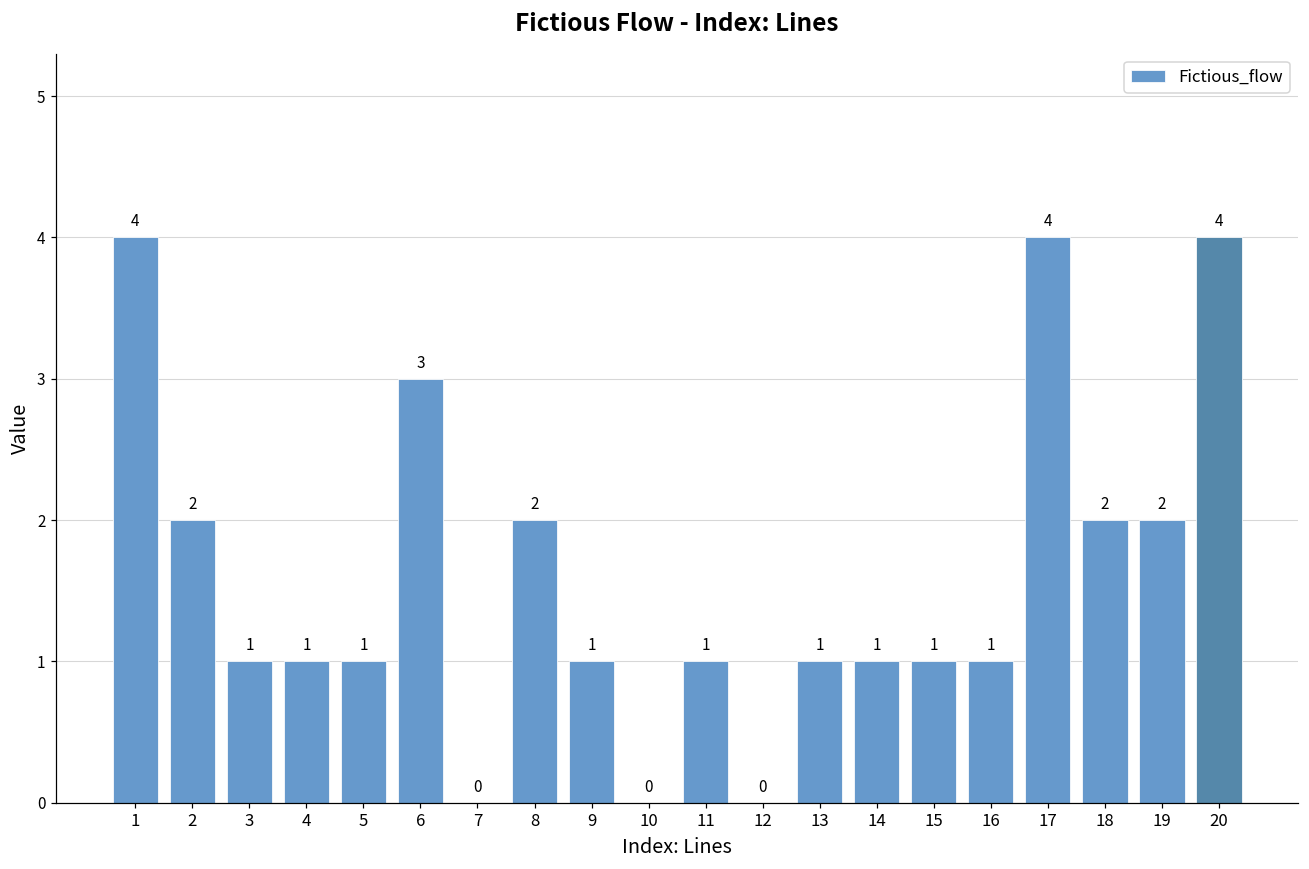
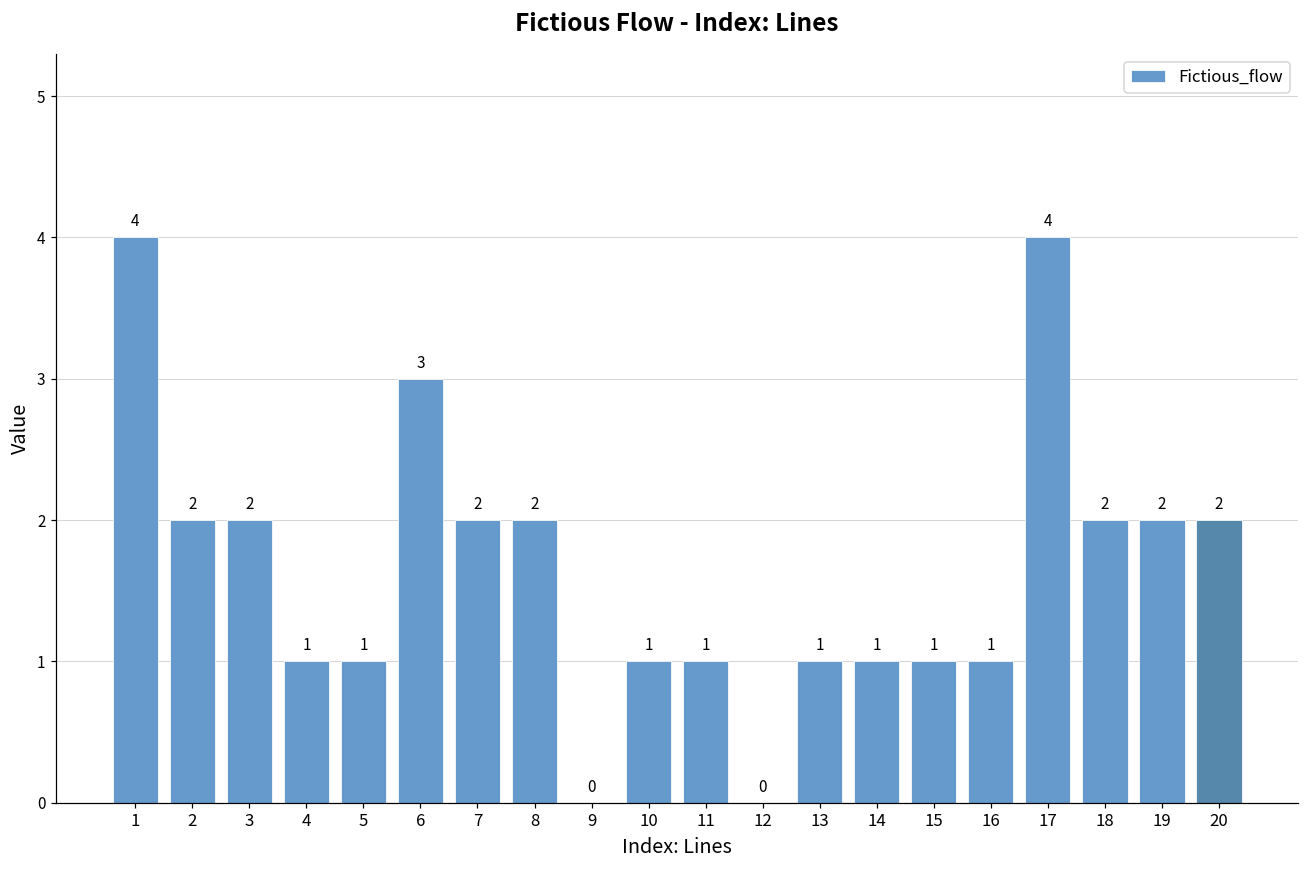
  {
    "1": 4,
    "2": 2,
-   "3": 1,
+   "3": 2,
    "4": 1,
    "5": 1,
    "6": 3,
-   "7": 0,
+   "7": 2,
    "8": 2,
-   "9": 1,
-   "10": 0,
+   "9": 0,
+   "10": 1,
    "11": 1,
    "12": 0,
    "13": 1,
    "14": 1,
    "15": 1,
    "16": 1,
    "17": 4,
    "18": 2,
    "19": 2,
-   "20": 4
+   "20": 2
  }
